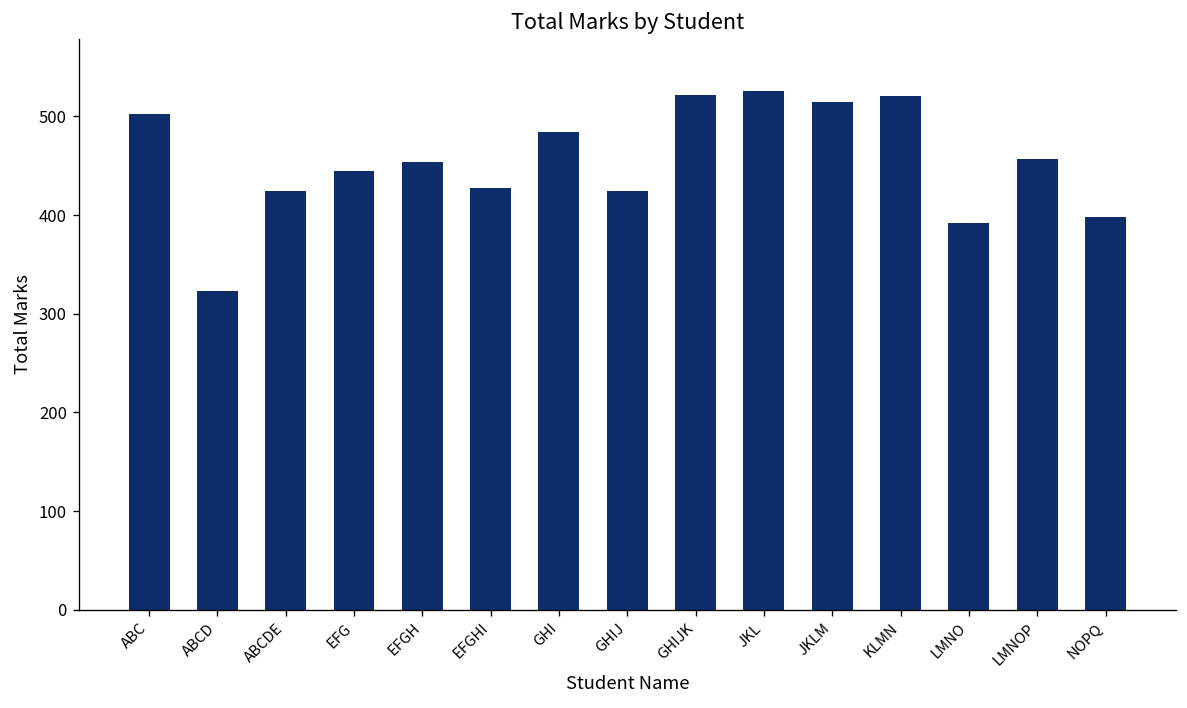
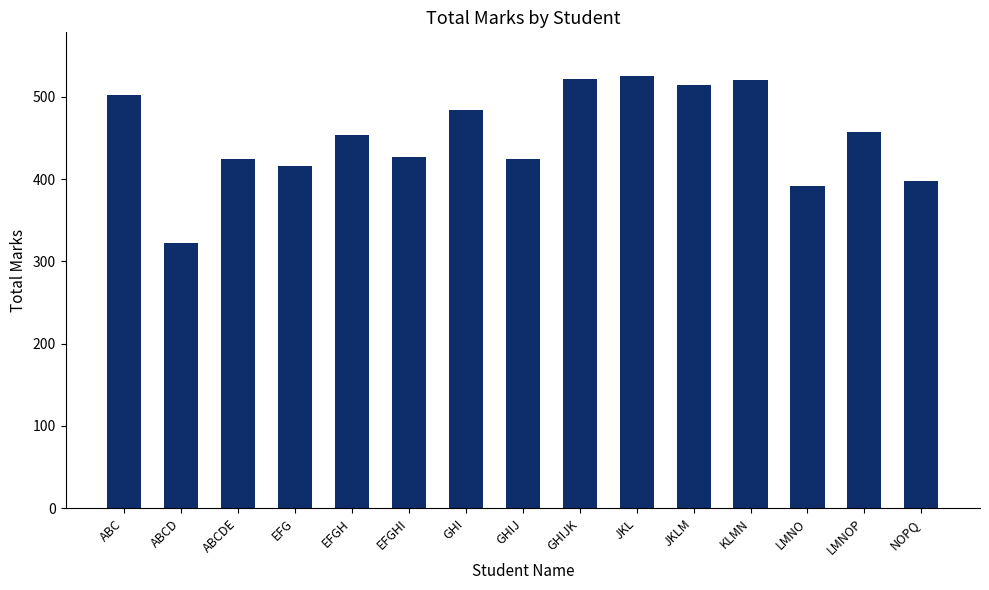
  {
    "ABC": 500,
    "ABCD": 320,
    "ABCDE": 420,
-   "EFG": 450,
+   "EFG": 420,
    "EFGH": 450,
    "EFGHI": 430,
    "GHI": 480,
    "GHIJ": 420,
    "GHIJK": 520,
    "JKL": 530,
    "JKLM": 520,
    "KLMN": 520,
    "LMNO": 390,
    "LMNOP": 460,
    "NOPQ": 400
  }
